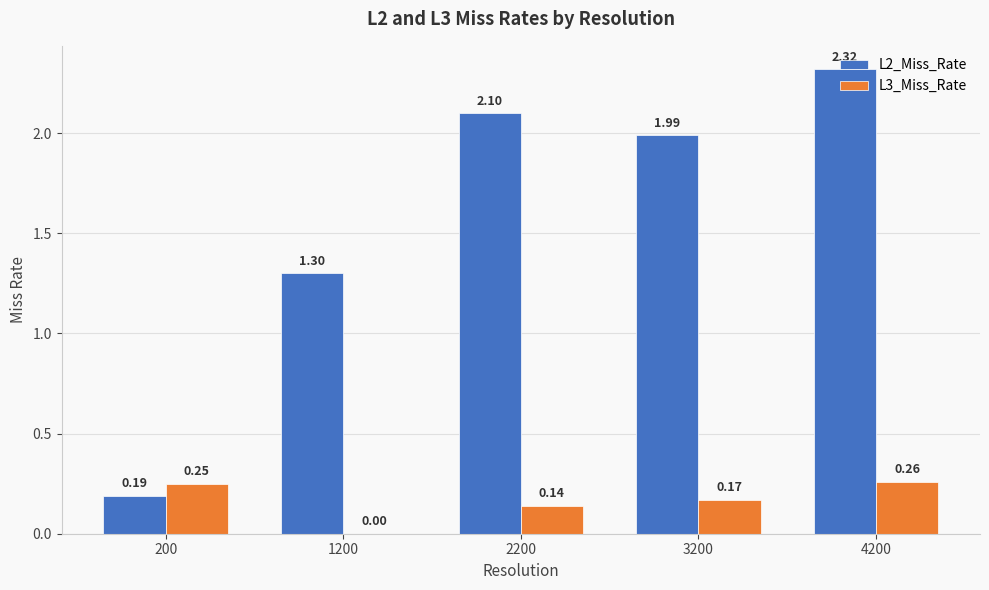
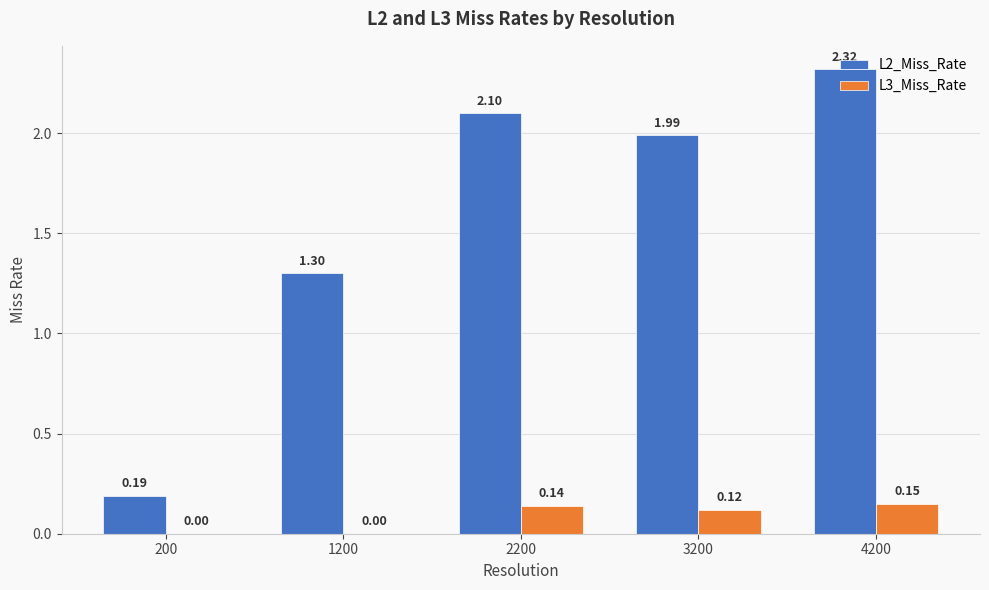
  {
    "L2_Miss_Rate": {
      "200": 0.19,
      "1200": 1.30,
      "2200": 2.10,
      "3200": 1.99,
      "4200": 2.32
    },
    "L3_Miss_Rate": {
-     "200": 0.25,
+     "200": 0.00,
      "1200": 0.00,
      "2200": 0.14,
-     "3200": 0.17,
-     "4200": 0.26
+     "3200": 0.12,
+     "4200": 0.15
    }
  }
